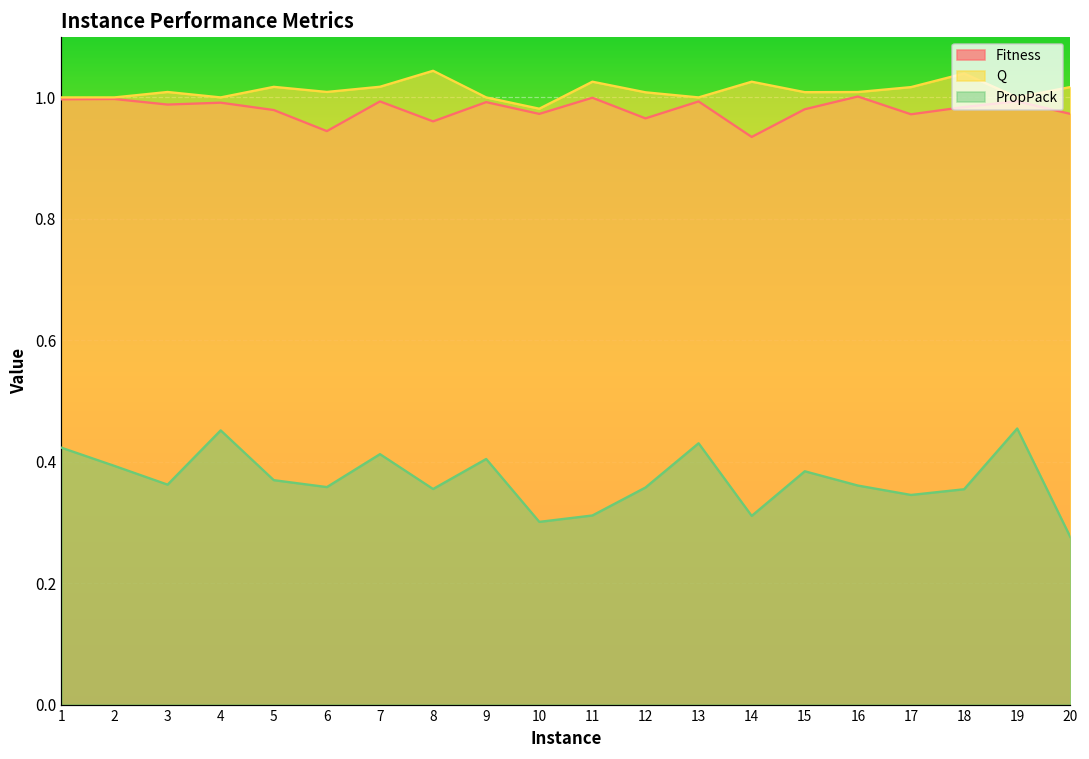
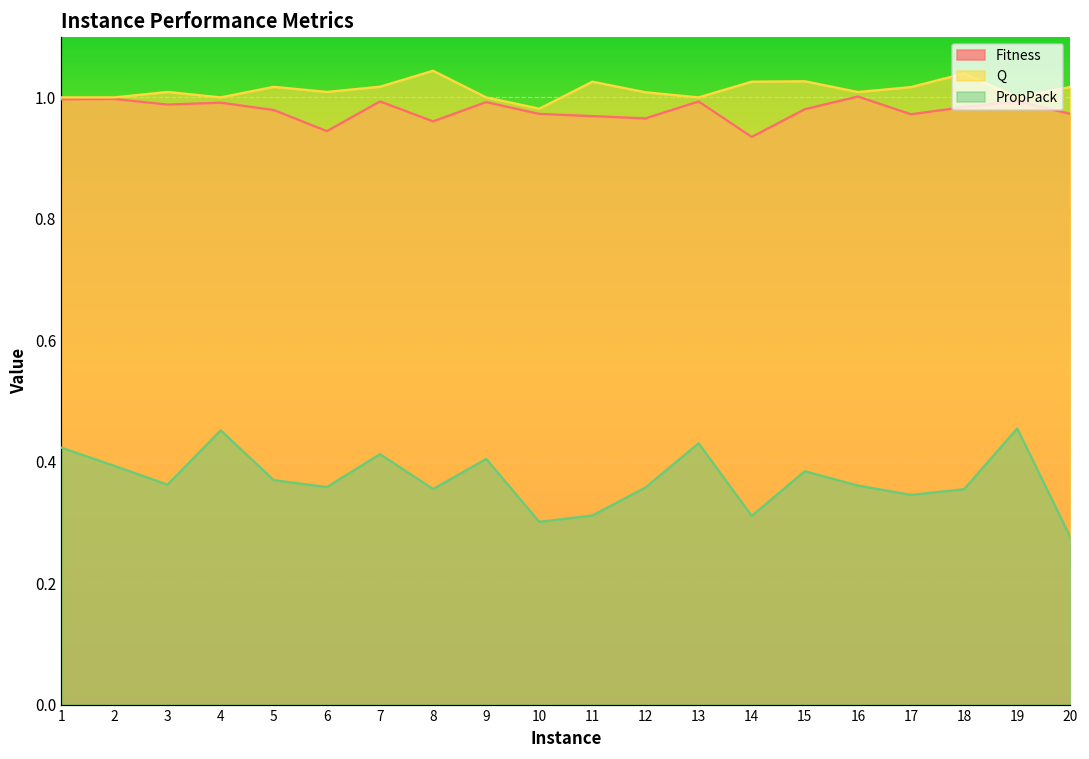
  {
    "Fitness": {
      "3": 0.99,
      "4": 0.99,
      "5": 0.98,
      "6": 0.94,
      "7": 0.99,
      "8": 0.96,
      "9": 0.99,
      "10": 0.97,
-     "11": 1.00,
+     "11": 0.97,
      "12": 0.97,
      "13": 0.99,
      "14": 0.93,
      "15": 0.98,
      "16": 1.00,
      "17": 0.97,
      "20": 0.97
    },
    "Q": {
      "3": 1.01,
      "4": 1.00,
      "5": 1.02,
      "6": 1.01,
      "7": 1.02,
      "8": 1.04,
      "9": 1.00,
      "10": 0.98,
      "11": 1.03,
      "12": 1.01,
      "13": 1.00,
      "14": 1.03,
-     "15": 1.01,
+     "15": 1.03,
      "16": 1.01,
      "17": 1.02,
      "20": 1.02
    },
    "PropPack": {
      "1": 0.42,
      "2": 0.39,
      "3": 0.36,
      "4": 0.45,
      "5": 0.37,
      "6": 0.36,
      "7": 0.41,
      "8": 0.36,
      "9": 0.40,
      "10": 0.30,
      "11": 0.31,
      "12": 0.36,
      "13": 0.43,
      "14": 0.31,
      "15": 0.38,
      "16": 0.36,
      "17": 0.35,
      "18": 0.35,
      "19": 0.45,
      "20": 0.28
    }
  }
